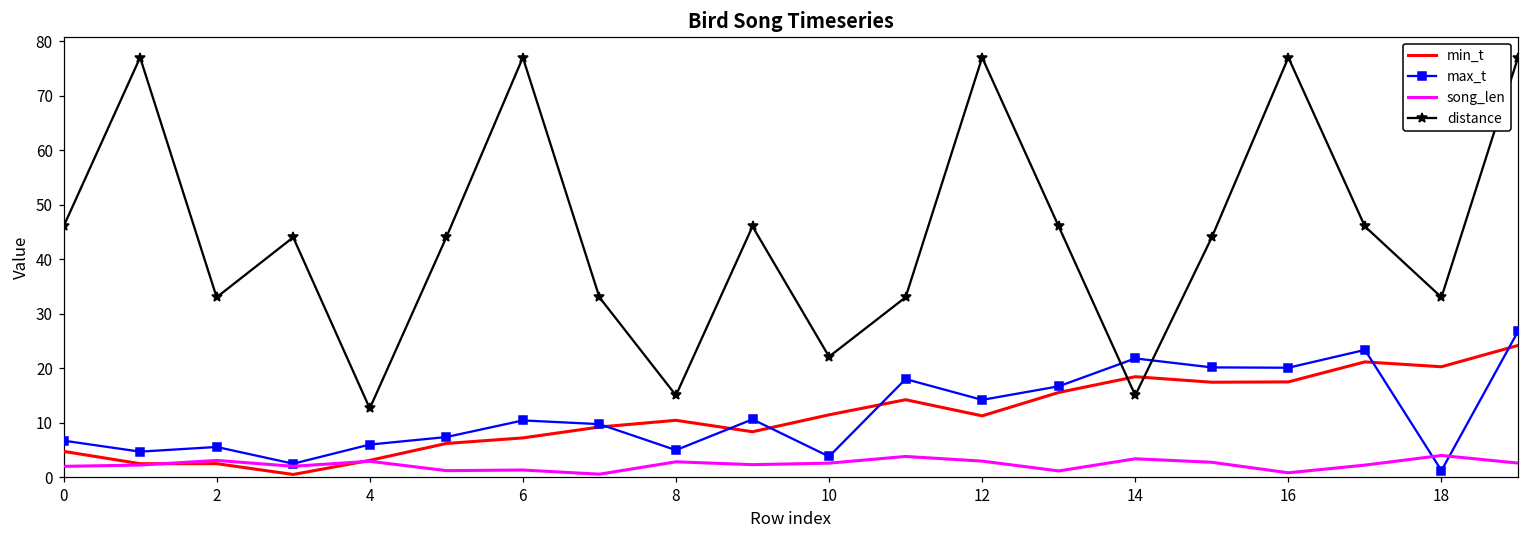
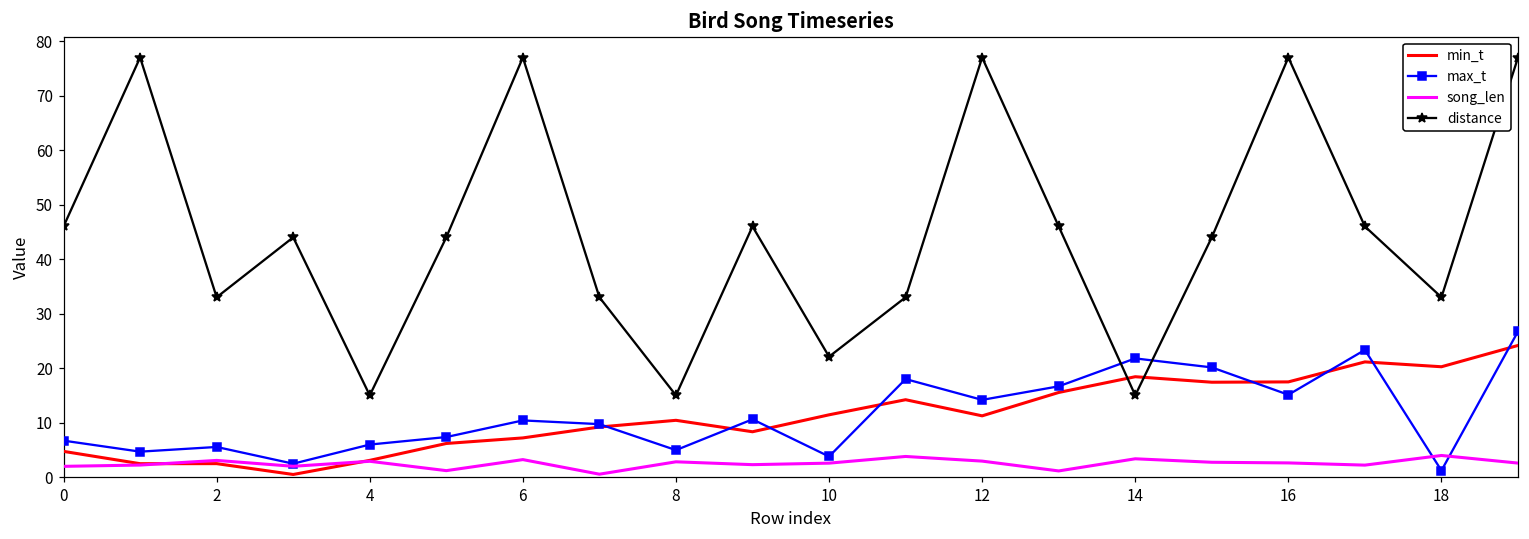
  {
    "min_t": {
      "0": 5,
      "2": 2,
      "6": 7,
      "8": 10,
      "10": 11,
      "12": 11,
      "14": 18,
      "16": 17,
      "18": 20
    },
    "max_t": {
      "0": 7,
      "2": 6,
      "4": 6,
      "6": 10,
      "8": 5,
      "10": 4,
      "12": 14,
      "14": 22,
-     "16": 20,
+     "16": 15,
      "18": 1
    },
    "song_len": {
      "0": 2,
      "2": 3,
-     "6": 1,
+     "6": 3,
      "8": 3,
      "10": 3,
      "12": 3,
      "14": 3,
-     "16": 1,
+     "16": 3,
      "18": 4
    },
    "distance": {
      "0": 46,
      "2": 33,
-     "4": 13,
+     "4": 15,
      "6": 77,
      "8": 15,
      "10": 22,
      "12": 77,
      "14": 15,
      "16": 77,
      "18": 33
    }
  }
